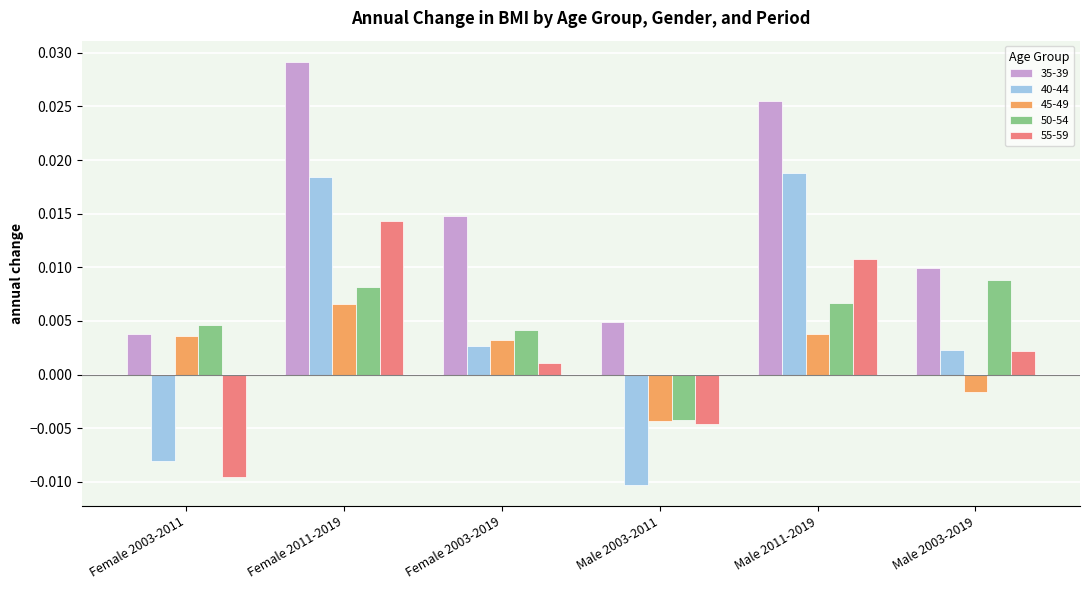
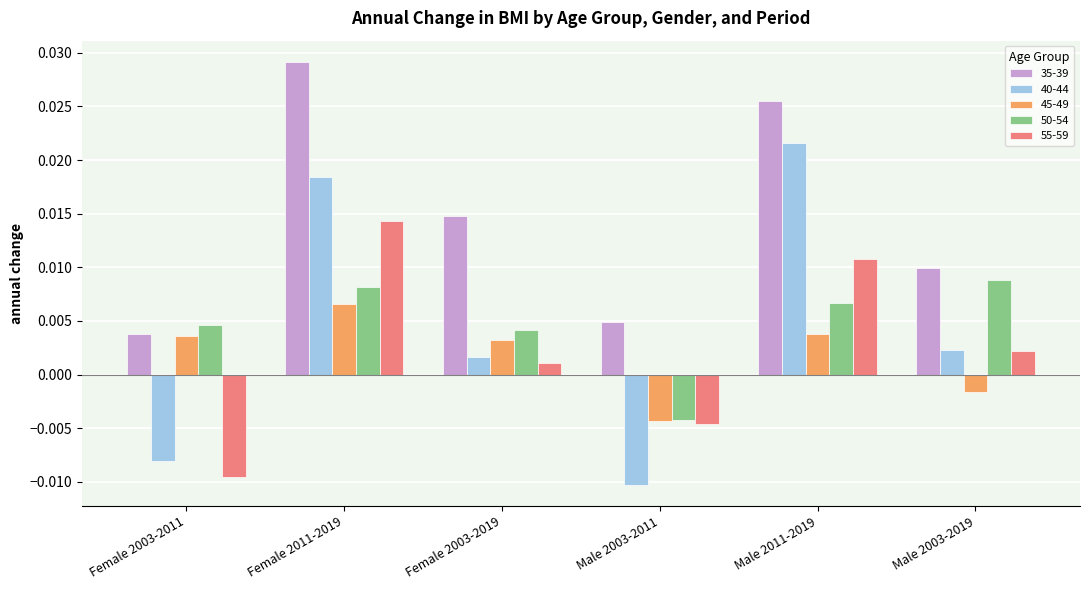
  {
    "35-39": {
      "Female 2003-2011": 0.0037,
      "Female 2011-2019": 0.0292,
      "Female 2003-2019": 0.0148,
      "Male 2003-2011": 0.0049,
      "Male 2011-2019": 0.0255,
      "Male 2003-2019": 0.0099
    },
    "40-44": {
      "Female 2003-2011": -0.0081,
      "Female 2011-2019": 0.0184,
-     "Female 2003-2019": 0.0027,
+     "Female 2003-2019": 0.0017,
      "Male 2003-2011": -0.0103,
-     "Male 2011-2019": 0.0188,
+     "Male 2011-2019": 0.0216,
      "Male 2003-2019": 0.0023
    },
    "50-54": {
      "Female 2003-2011": 0.0046,
      "Female 2011-2019": 0.0082,
      "Female 2003-2019": 0.0041,
      "Male 2003-2011": -0.0043,
      "Male 2011-2019": 0.0067,
      "Male 2003-2019": 0.0088
    }
  }
